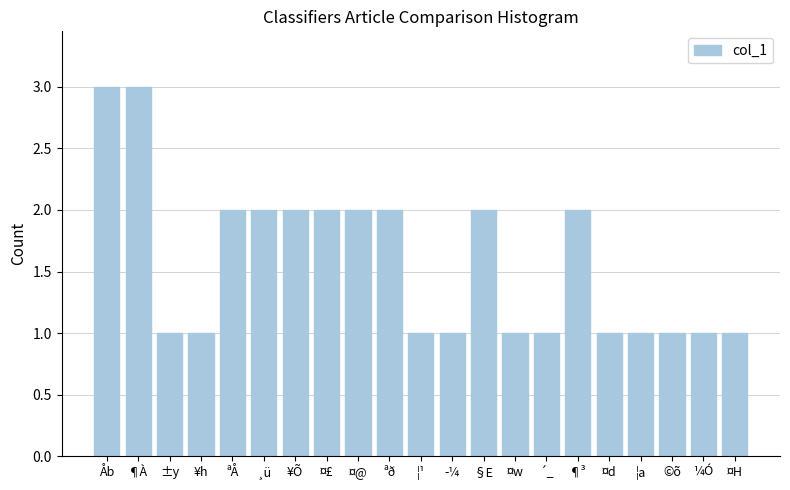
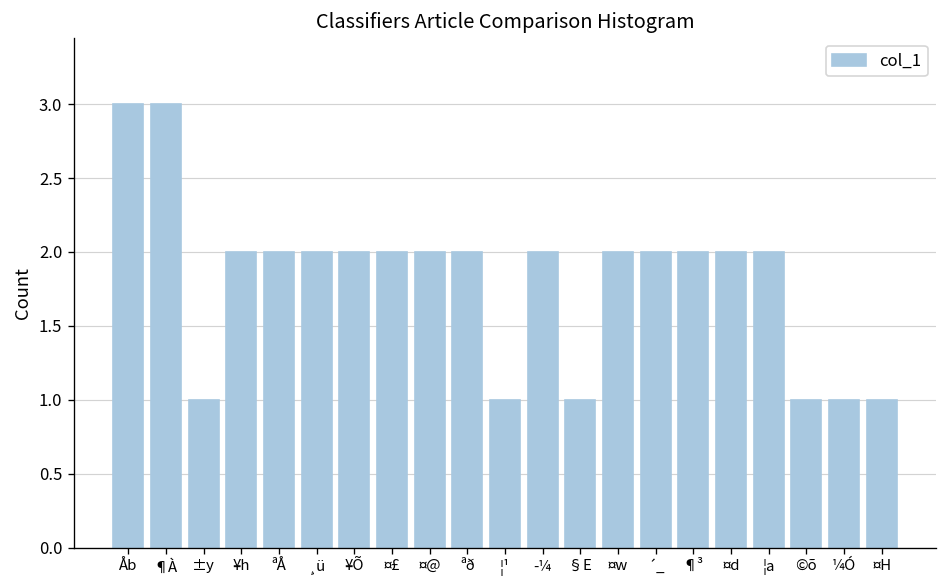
  {
    "Åb": 3,
    "¶À": 3,
    "±y": 1,
-   "¥h": 1,
+   "¥h": 2,
    "ªÅ": 2,
    "¸ü": 2,
    "¥Õ": 2,
    "¤£": 2,
    "¤@": 2,
    "ªð": 2,
    "¦¹": 1,
-   "­¼": 1,
-   "§E": 2,
-   "¤w": 1,
-   "´_": 1,
+   "­¼": 2,
+   "§E": 1,
+   "¤w": 2,
+   "´_": 2,
    "¶³": 2,
-   "¤d": 1,
-   "¦a": 1,
+   "¤d": 2,
+   "¦a": 2,
    "©õ": 1,
    "¼Ó": 1,
    "¤H": 1
  }
